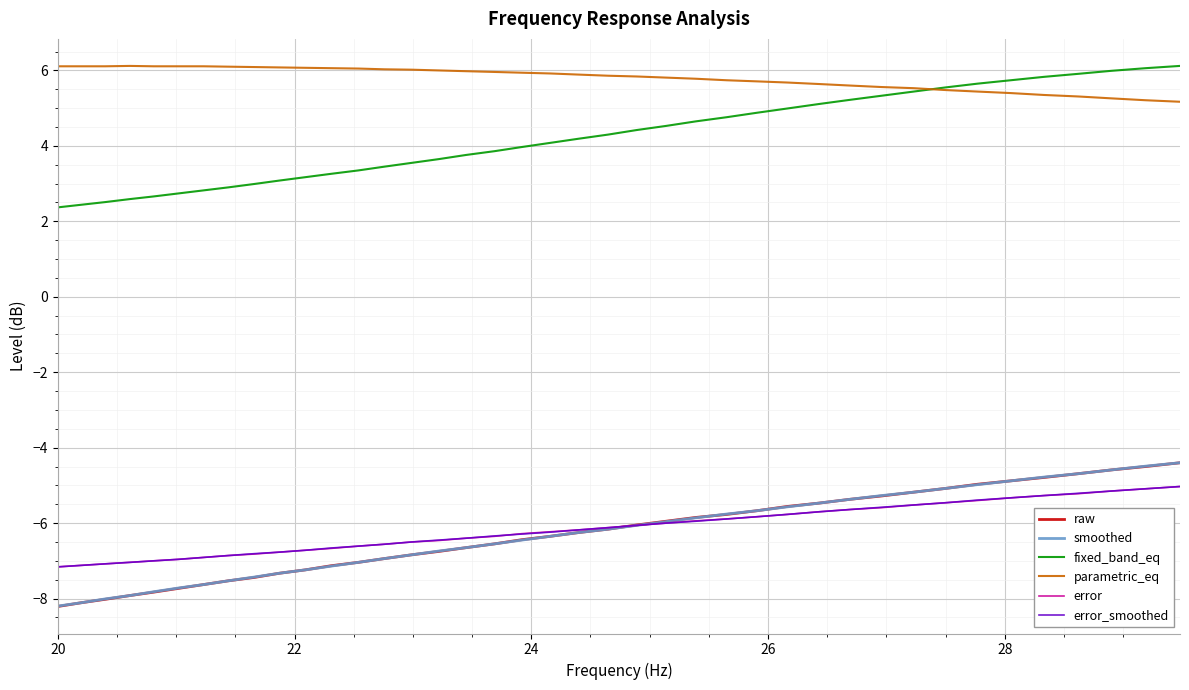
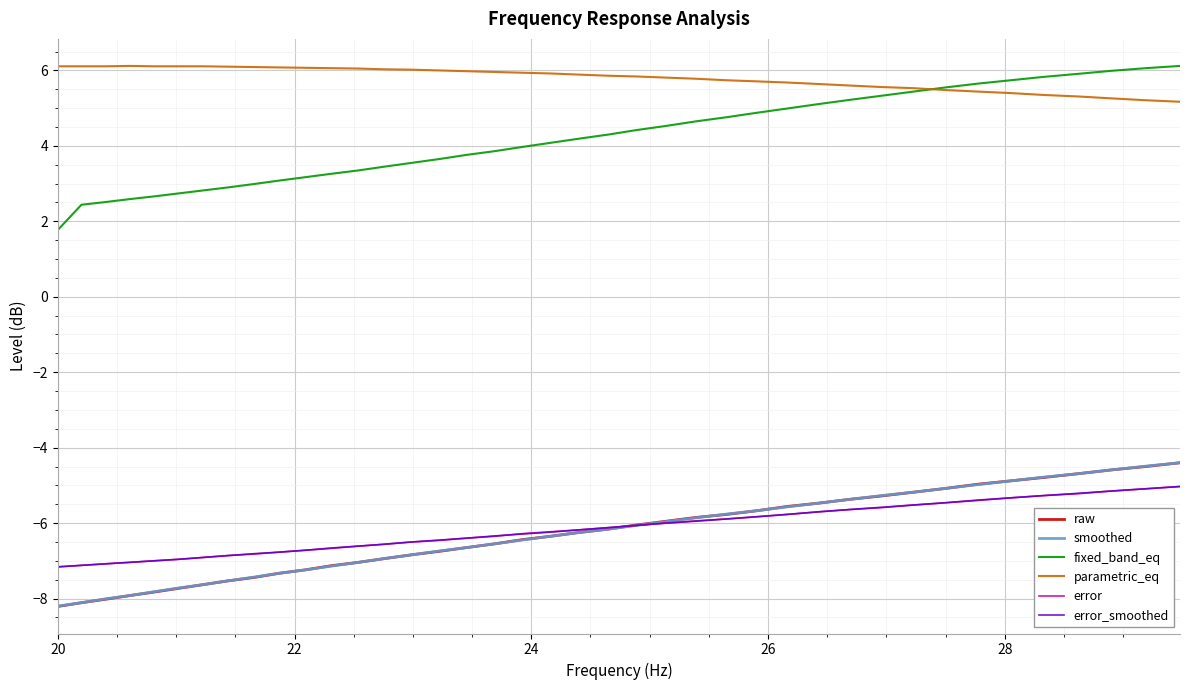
  {
    "fixed_band_eq": {
-     "20": 2.4
+     "20": 1.8
    },
    "parametric_eq": {
      "20": 6.1
    }
  }
